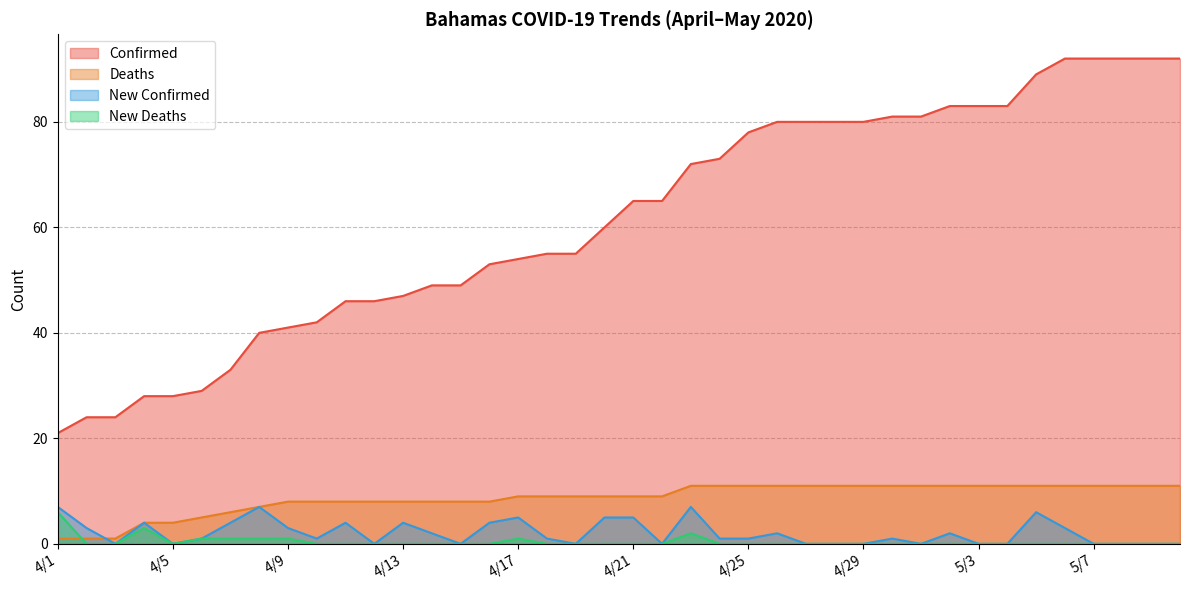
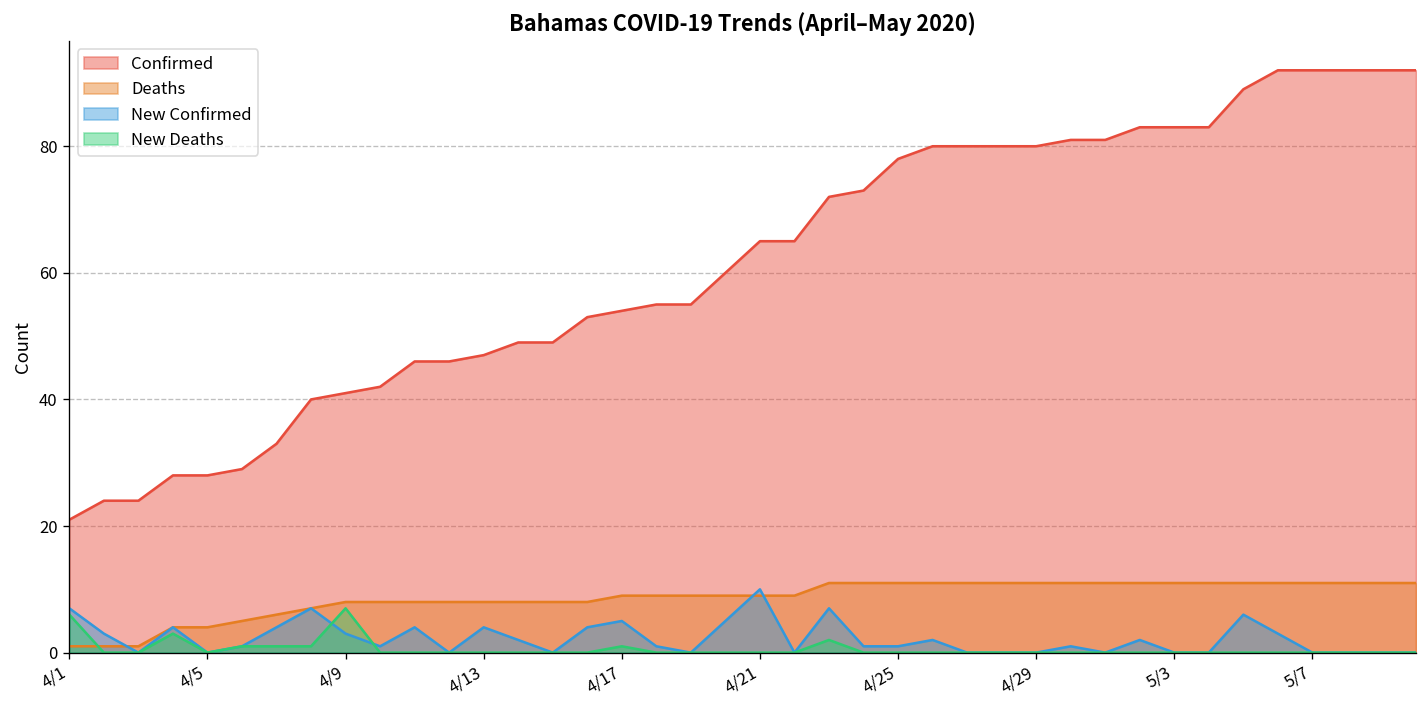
  {
    "New Confirmed": {
      "4/1": 7,
      "4/9": 3,
      "4/13": 4,
      "4/17": 5,
-     "4/21": 5,
+     "4/21": 10,
      "4/25": 1
    },
    "New Deaths": {
      "4/1": 6,
-     "4/9": 1,
+     "4/9": 7,
      "4/13": 0,
      "4/17": 1,
      "4/21": 0,
      "4/25": 0
    }
  }
